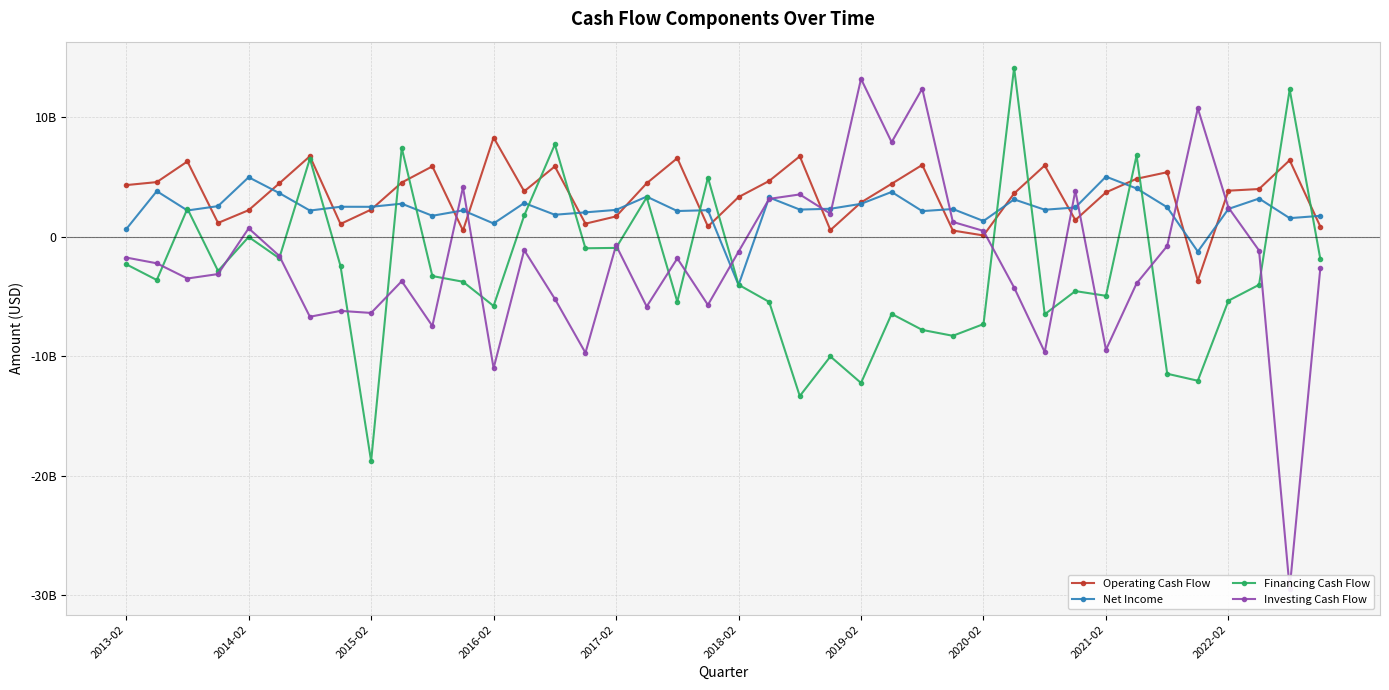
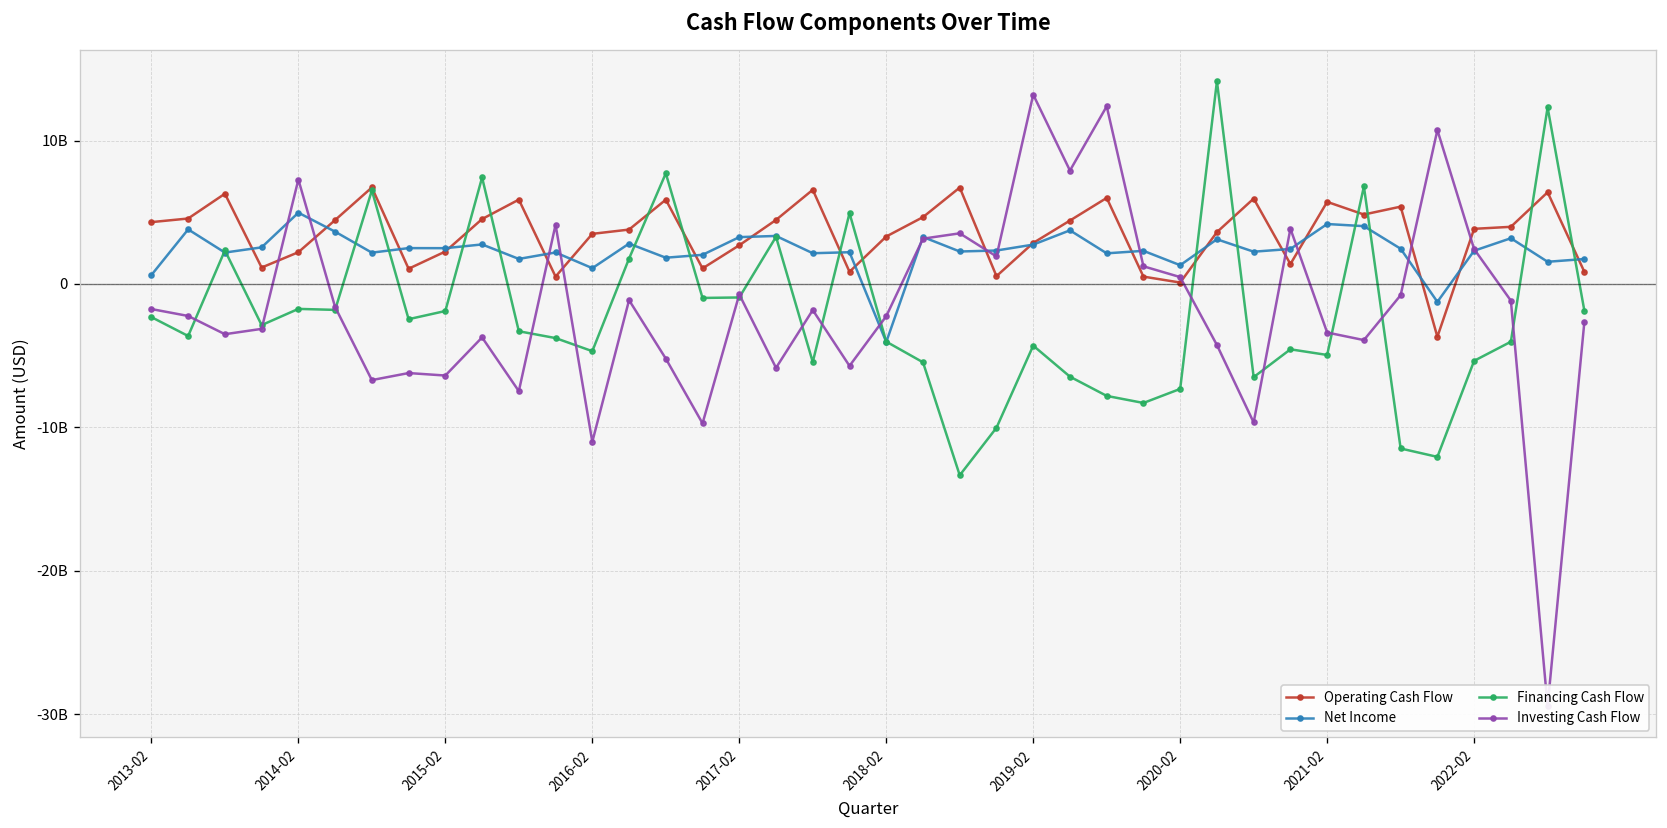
  {
    "Operating Cash Flow": {
      "2013-02": 4300000000,
      "2014-02": 2200000000,
      "2015-02": 2300000000,
-     "2016-02": 8300000000,
-     "2017-02": 1700000000,
+     "2016-02": 3500000000,
+     "2017-02": 2700000000,
      "2018-02": 3300000000,
      "2020-02": 100000000,
-     "2021-02": 3700000000,
+     "2021-02": 5700000000,
      "2022-02": 3800000000
    },
    "Net Income": {
      "2013-02": 600000000,
      "2014-02": 5000000000,
      "2015-02": 2500000000,
      "2016-02": 1100000000,
-     "2017-02": 2200000000,
+     "2017-02": 3300000000,
      "2020-02": 1300000000,
-     "2021-02": 5000000000
+     "2021-02": 4200000000
    },
    "Financing Cash Flow": {
      "2013-02": -2300000000,
-     "2014-02": 0,
-     "2015-02": -18800000000,
-     "2016-02": -5800000000,
-     "2019-02": -12200000000,
+     "2014-02": -1700000000,
+     "2015-02": -1900000000,
+     "2016-02": -4700000000,
+     "2019-02": -4300000000,
      "2020-02": -7300000000,
      "2021-02": -4900000000,
      "2022-02": -5400000000
    },
    "Investing Cash Flow": {
      "2013-02": -1700000000,
-     "2014-02": 700000000,
+     "2014-02": 7300000000,
      "2015-02": -6400000000,
      "2016-02": -11000000000,
-     "2018-02": -1300000000,
+     "2018-02": -2200000000,
      "2019-02": 13200000000,
      "2020-02": 500000000,
-     "2021-02": -9500000000
+     "2021-02": -3400000000
    }
  }
